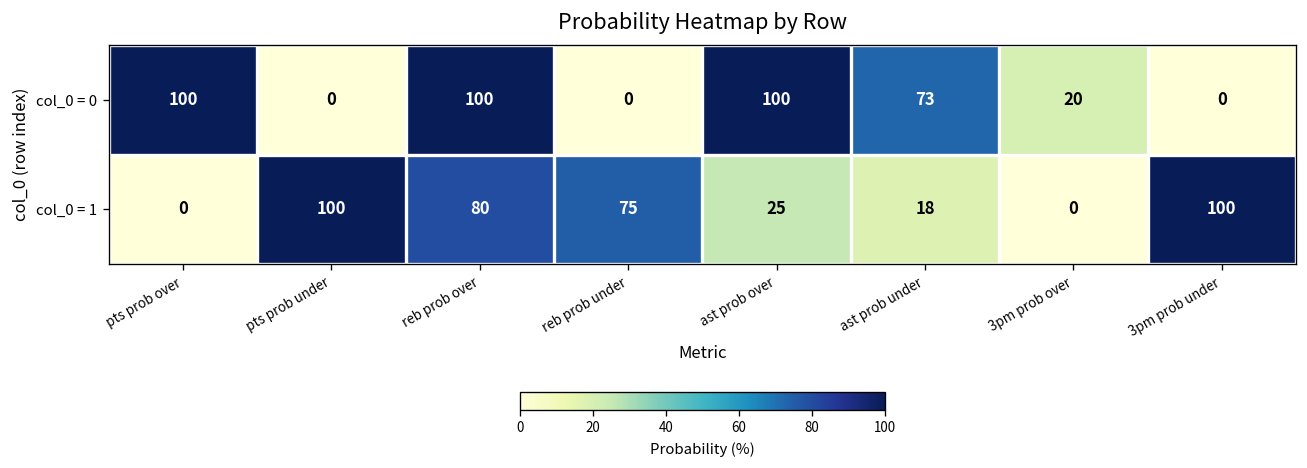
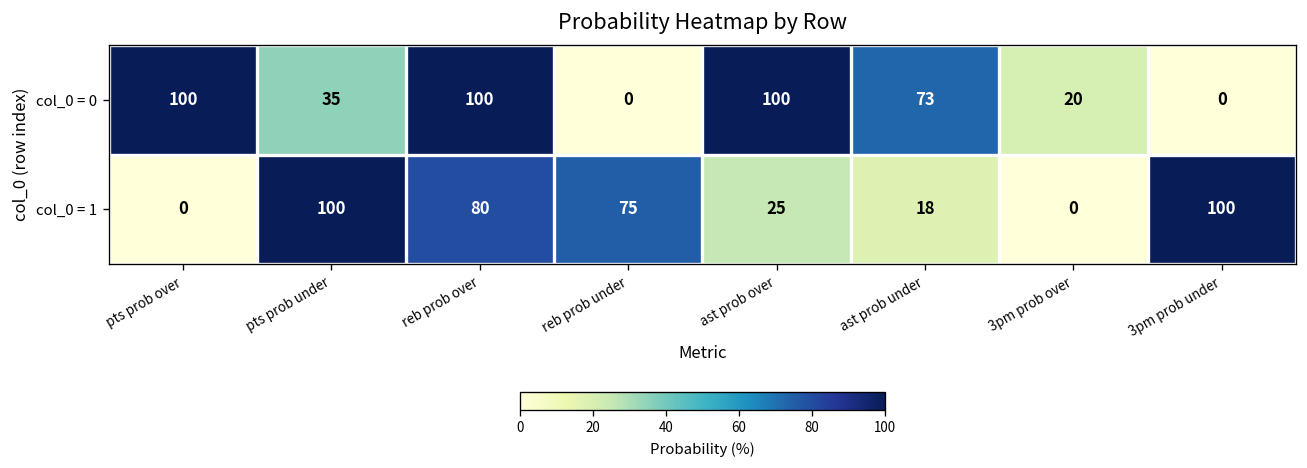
  {
    "col_0 = 0": {
      "pts prob over": 100,
-     "pts prob under": 0,
+     "pts prob under": 35,
      "reb prob over": 100,
      "reb prob under": 0,
      "ast prob over": 100,
      "ast prob under": 73,
      "3pm prob over": 20,
      "3pm prob under": 0
    },
    "col_0 = 1": {
      "pts prob over": 0,
      "pts prob under": 100,
      "reb prob over": 80,
      "reb prob under": 75,
      "ast prob over": 25,
      "ast prob under": 18,
      "3pm prob over": 0,
      "3pm prob under": 100
    }
  }
